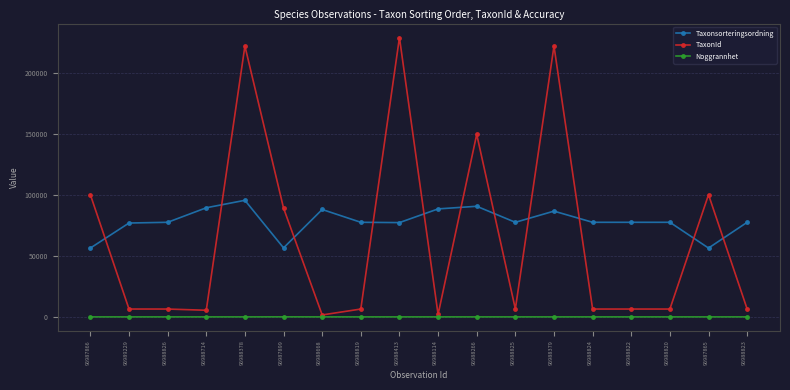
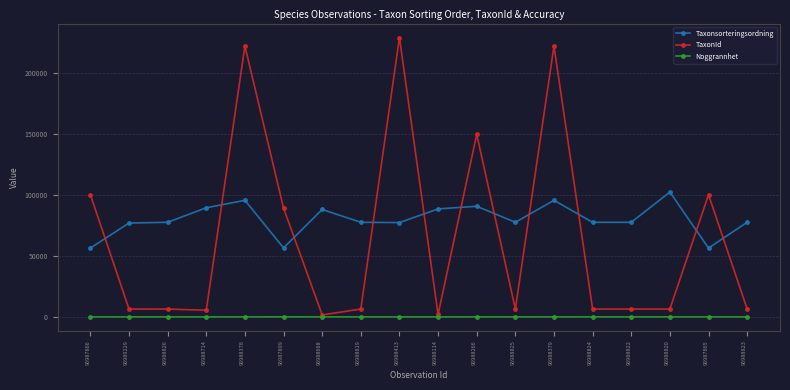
  {
    "Taxonsorteringsordning": {
      "96987866": 56000,
      "96989229": 77000,
      "96988826": 78000,
      "96988714": 89000,
      "96988378": 96000,
      "96987899": 57000,
      "96988668": 88000,
      "96988819": 78000,
      "96988413": 77000,
      "96988114": 88000,
      "96988266": 91000,
      "96988825": 78000,
-     "96988379": 87000,
+     "96988379": 96000,
      "96988824": 78000,
      "96988822": 78000,
-     "96988820": 78000,
+     "96988820": 102000,
      "96987865": 56000,
      "96988823": 78000
    },
    "TaxonId": {
      "96987866": 100000,
      "96989229": 6000,
      "96988826": 6000,
      "96988714": 5000,
      "96988378": 222000,
      "96987899": 89000,
      "96988819": 6000,
      "96988413": 229000,
      "96988266": 150000,
      "96988825": 6000,
      "96988379": 222000,
      "96988824": 6000,
      "96988822": 6000,
      "96988820": 6000,
      "96987865": 100000,
      "96988823": 6000
    },
    "Noggrannhet": {
      "96987866": 0,
      "96989229": 0,
      "96988826": 0,
      "96988714": 0,
      "96988378": 0,
      "96987899": 0,
      "96988819": 0,
      "96988413": 0,
      "96988266": 0,
      "96988825": 0,
      "96988379": 0,
      "96988824": 0,
      "96988822": 0,
      "96988820": 0,
      "96987865": 0,
      "96988823": 0
    }
  }
